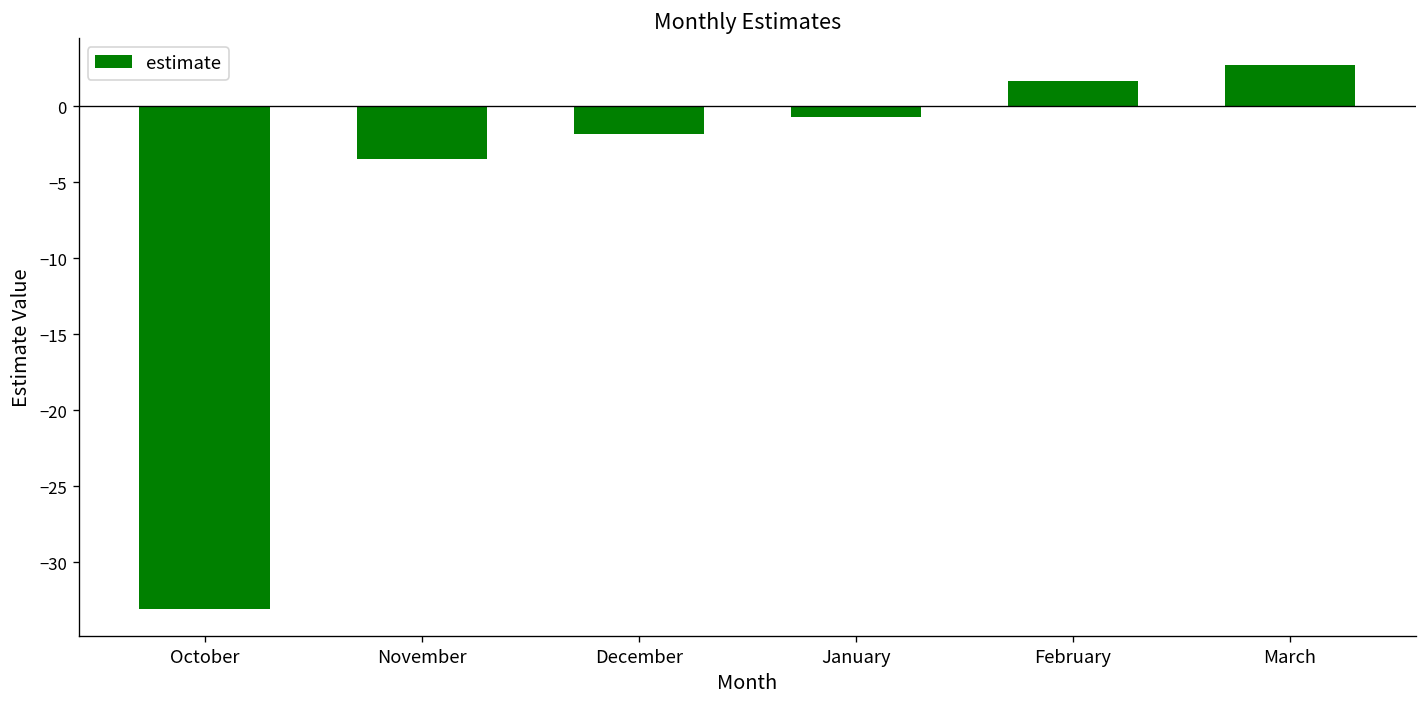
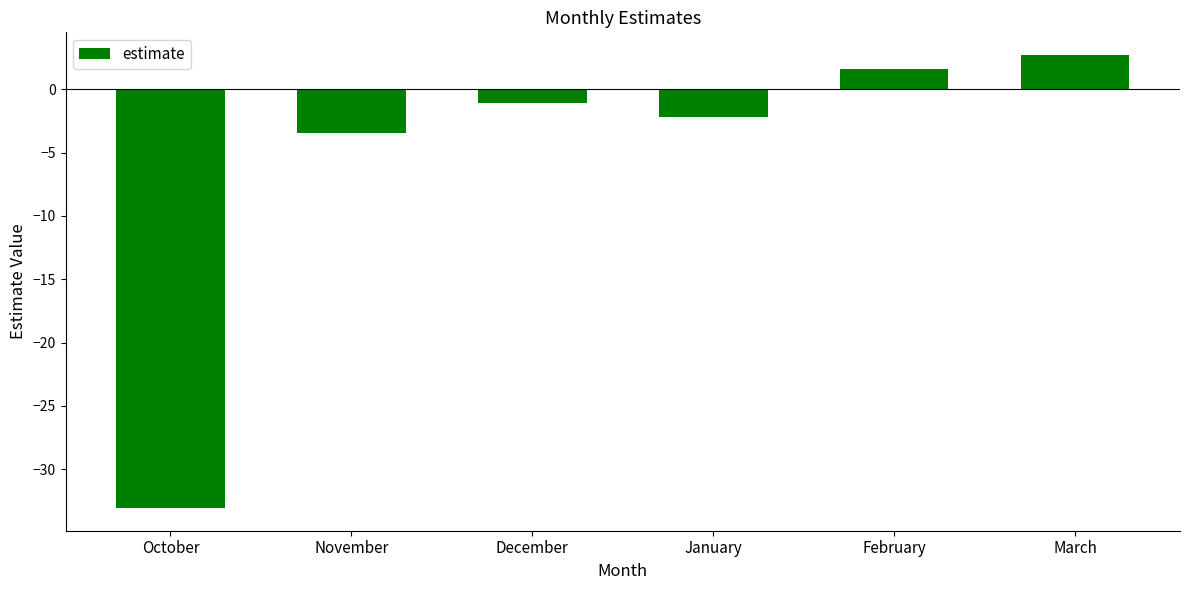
  {
    "October": -33.1,
    "November": -3.5,
-   "December": -1.8,
-   "January": -0.7,
+   "December": -1.1,
+   "January": -2.2,
    "February": 1.6,
    "March": 2.7
  }
